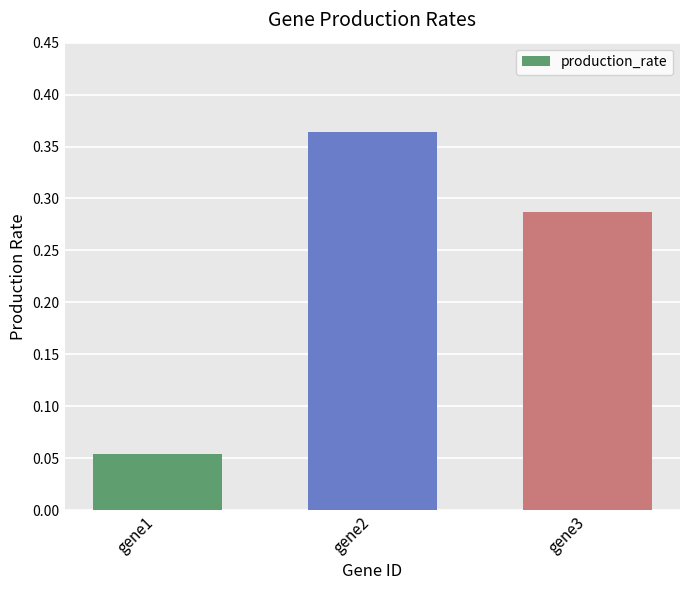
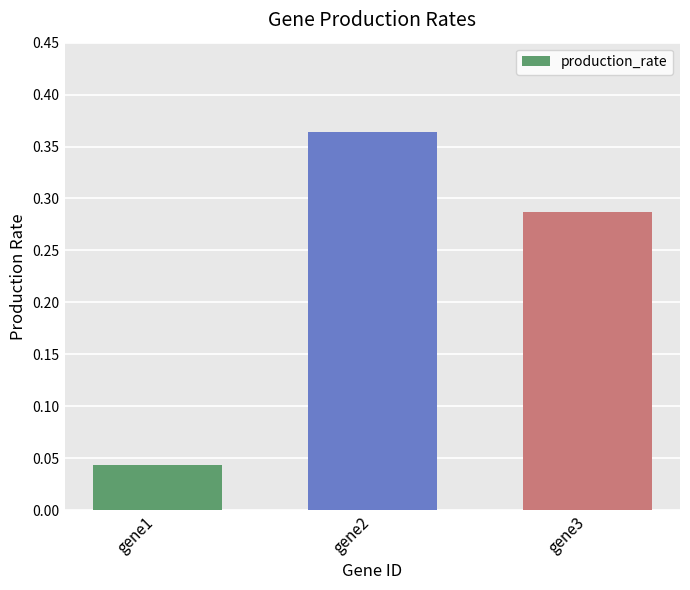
  {
-   "gene1": 0.054,
+   "gene1": 0.044,
    "gene2": 0.364,
    "gene3": 0.287
  }
